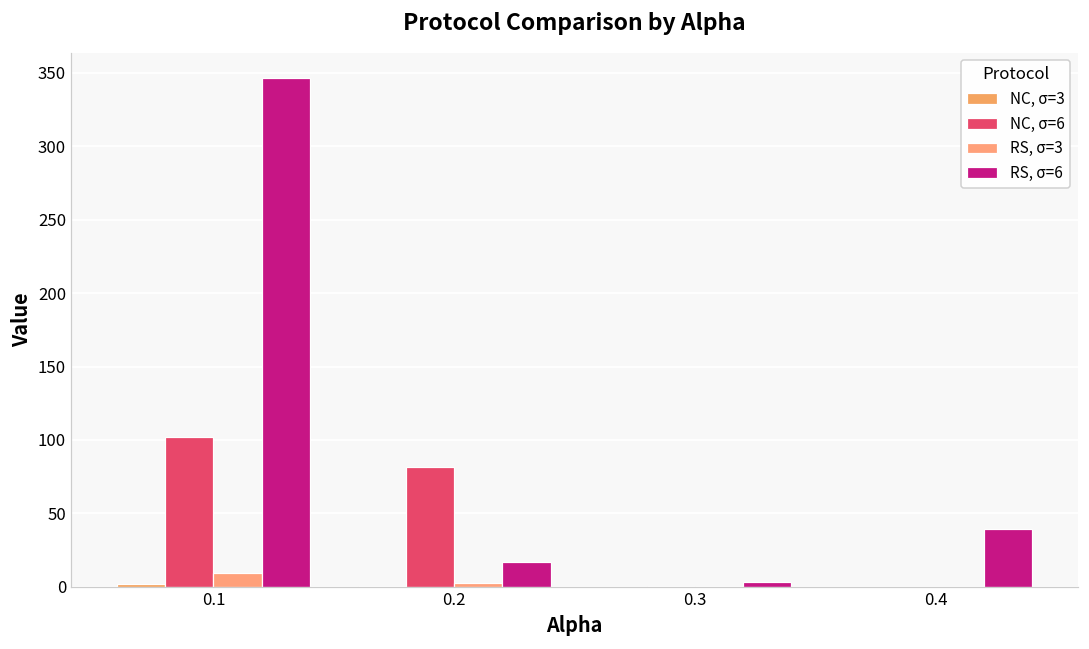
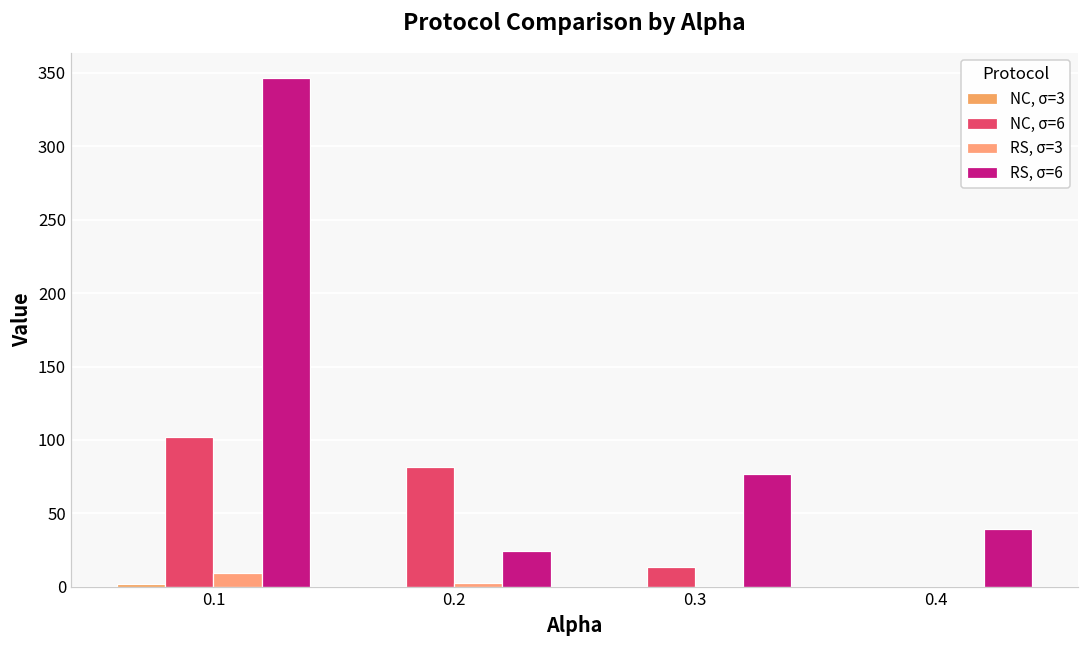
  {
    "NC, σ=6": {
      "0.1": 102,
      "0.2": 82,
-     "0.3": 0
+     "0.3": 14
    },
    "RS, σ=6": {
      "0.1": 346,
-     "0.2": 17,
-     "0.3": 3,
+     "0.2": 25,
+     "0.3": 77,
      "0.4": 39
    }
  }
